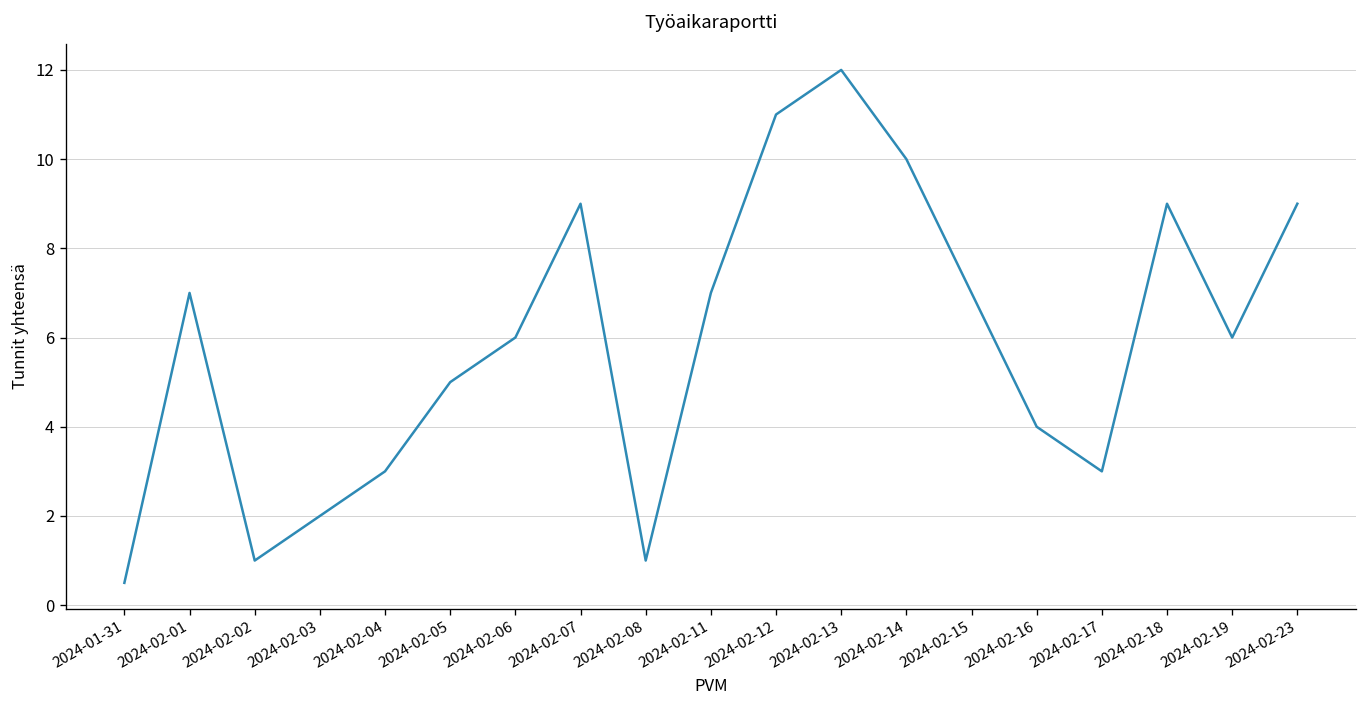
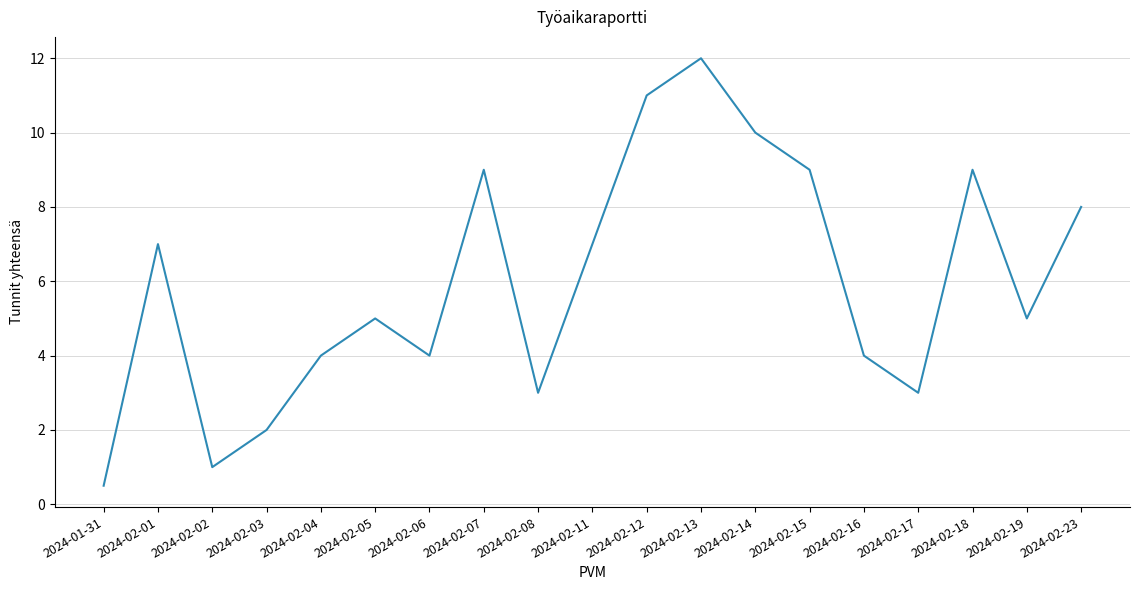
  {
    "2024-01-31": 0.5,
    "2024-02-01": 7,
    "2024-02-02": 1,
    "2024-02-03": 2,
-   "2024-02-04": 3,
+   "2024-02-04": 4,
    "2024-02-05": 5,
-   "2024-02-06": 6,
+   "2024-02-06": 4,
    "2024-02-07": 9,
-   "2024-02-08": 1,
+   "2024-02-08": 3,
    "2024-02-11": 7,
    "2024-02-12": 11,
    "2024-02-13": 12,
    "2024-02-14": 10,
-   "2024-02-15": 7,
+   "2024-02-15": 9,
    "2024-02-16": 4,
    "2024-02-17": 3,
    "2024-02-18": 9,
-   "2024-02-19": 6,
-   "2024-02-23": 9
+   "2024-02-19": 5,
+   "2024-02-23": 8
  }
